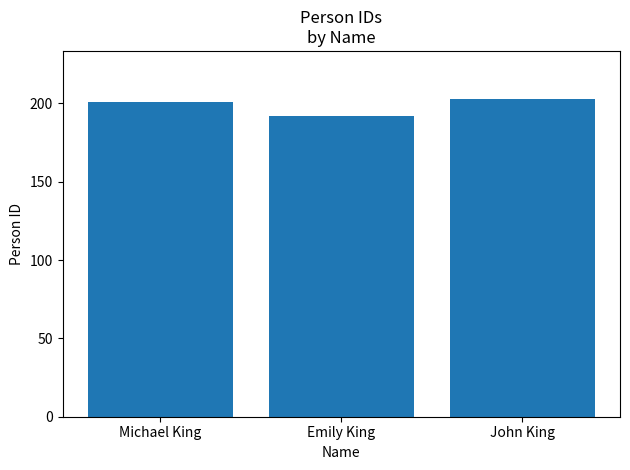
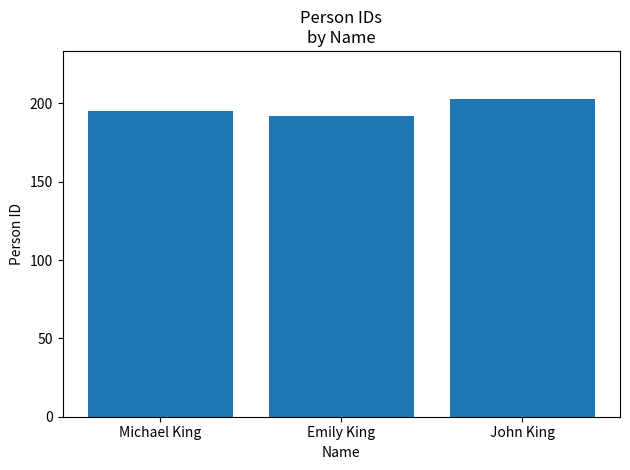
  {
-   "Michael King": 201,
+   "Michael King": 195,
    "Emily King": 192,
    "John King": 203
  }
